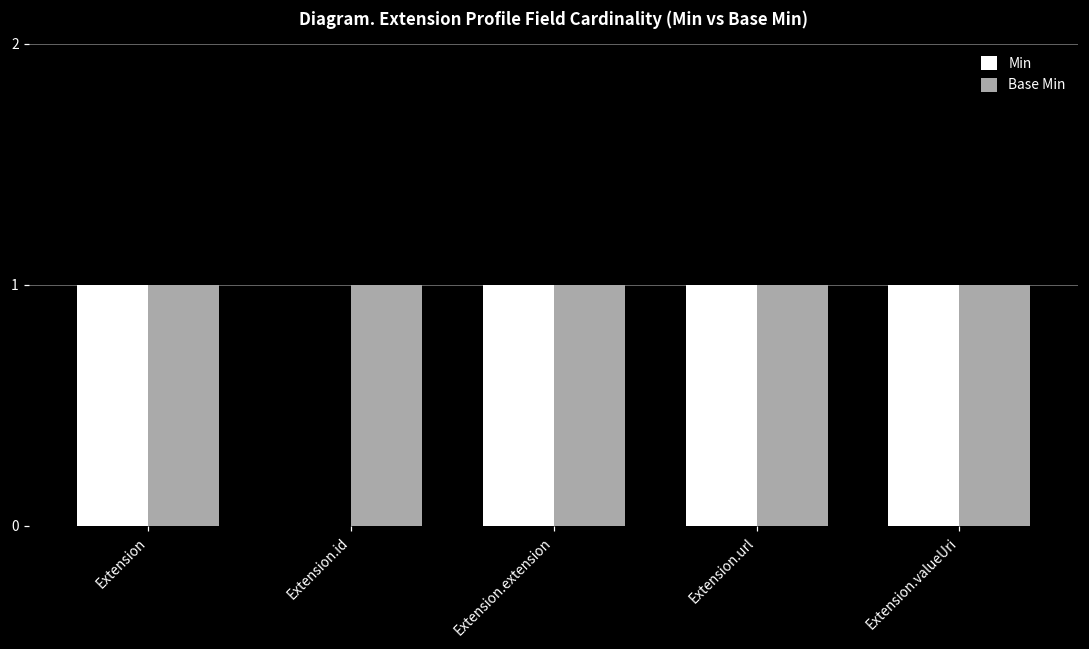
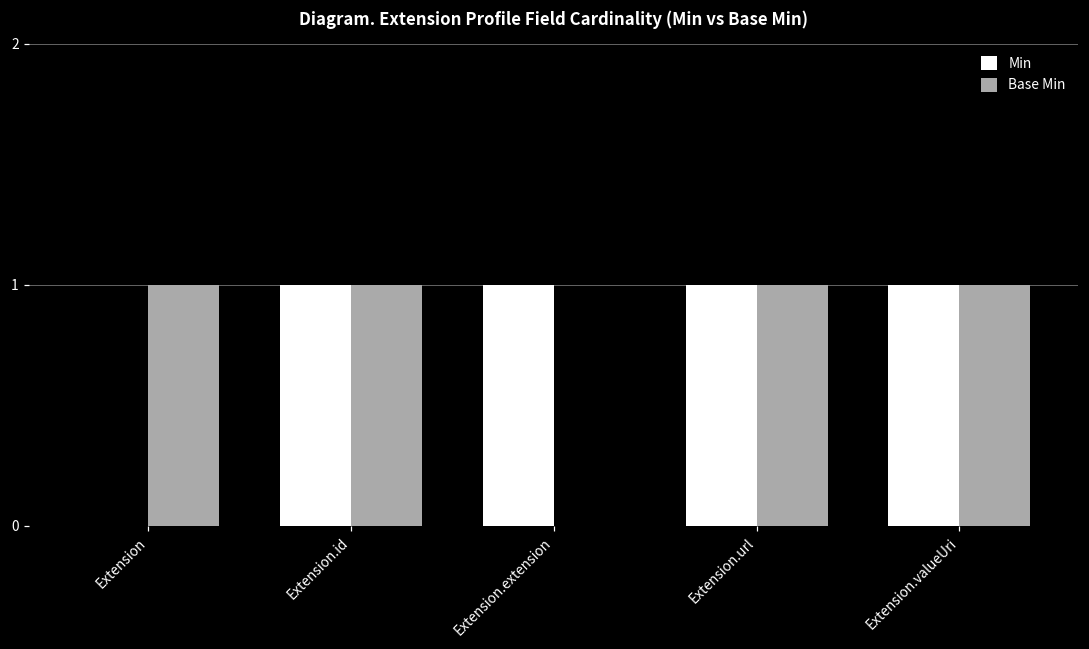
  {
    "Min": {
-     "Extension": 1,
-     "Extension.id": 0,
+     "Extension": 0,
+     "Extension.id": 1,
      "Extension.extension": 1,
      "Extension.url": 1,
      "Extension.valueUri": 1
    },
    "Base Min": {
      "Extension": 1,
      "Extension.id": 1,
-     "Extension.extension": 1,
+     "Extension.extension": 0,
      "Extension.url": 1,
      "Extension.valueUri": 1
    }
  }
